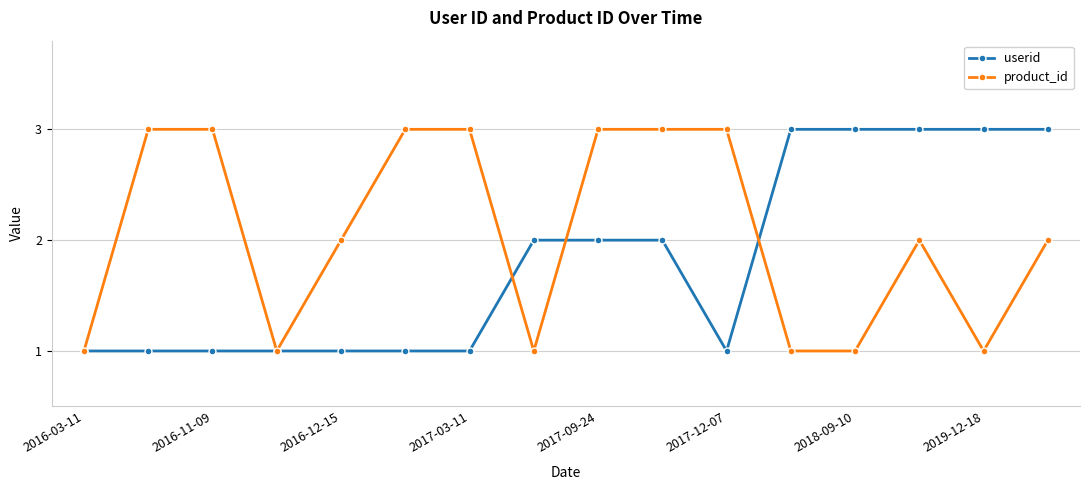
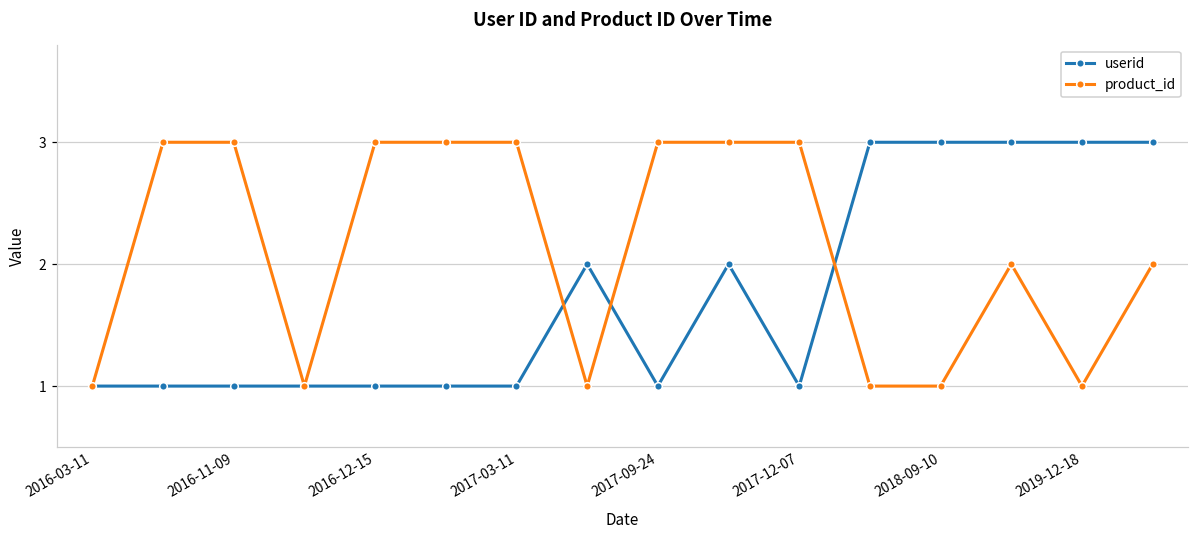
  {
    "userid": {
      "2016-11-09": 1,
      "2016-12-15": 1,
      "2017-03-11": 1,
-     "2017-09-24": 2,
+     "2017-09-24": 1,
      "2017-12-07": 1,
      "2018-09-10": 3,
      "2019-12-18": 3
    },
    "product_id": {
      "2016-11-09": 3,
-     "2016-12-15": 2,
+     "2016-12-15": 3,
      "2017-03-11": 3,
      "2017-09-24": 3,
      "2017-12-07": 3,
      "2018-09-10": 1,
      "2019-12-18": 1
    }
  }
